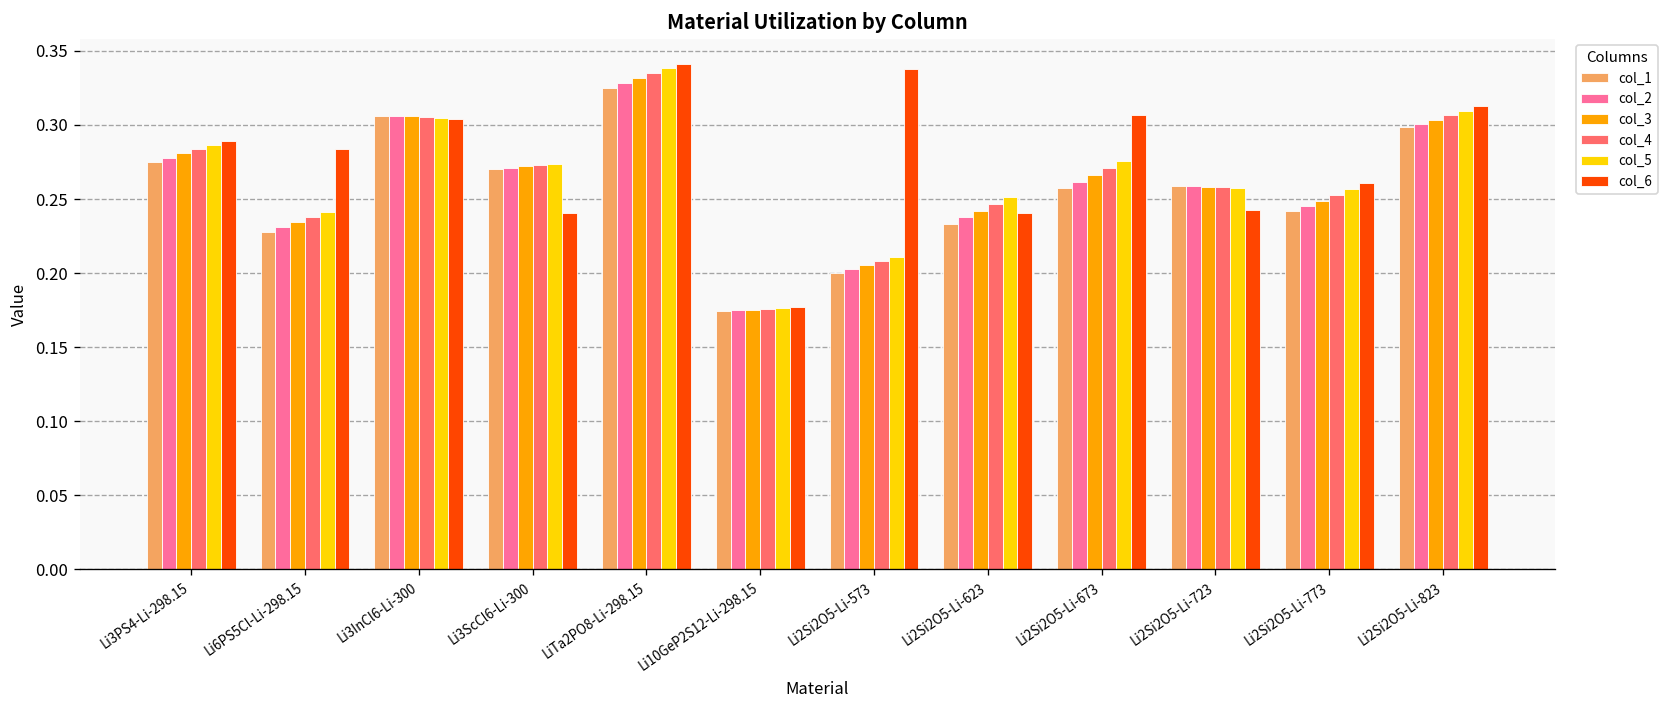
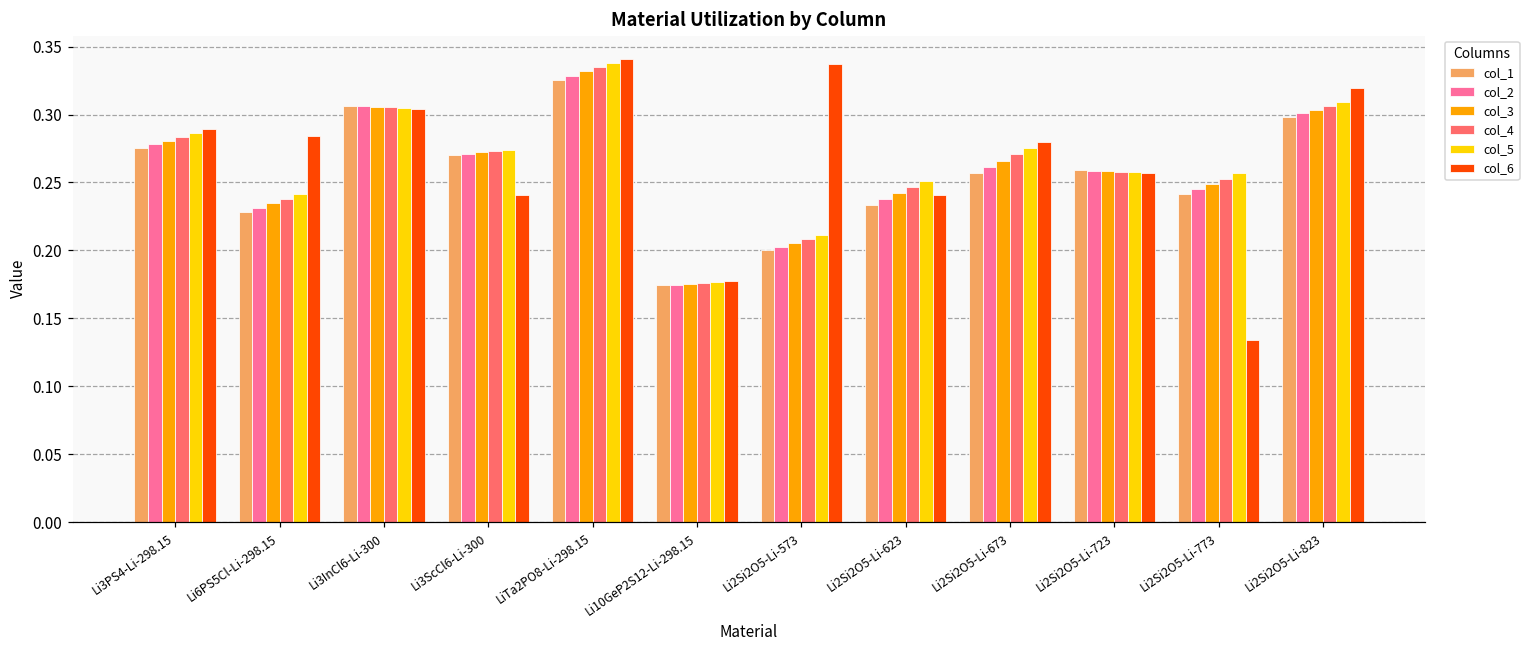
  {
    "col_6": {
      "Li3PS4-Li-298.15": 0.289,
      "Li6PS5Cl-Li-298.15": 0.284,
      "Li3InCl6-Li-300": 0.304,
      "Li3ScCl6-Li-300": 0.241,
      "LiTa2PO8-Li-298.15": 0.341,
      "Li10GeP2S12-Li-298.15": 0.177,
      "Li2Si2O5-Li-573": 0.338,
      "Li2Si2O5-Li-623": 0.241,
-     "Li2Si2O5-Li-673": 0.307,
-     "Li2Si2O5-Li-723": 0.243,
-     "Li2Si2O5-Li-773": 0.261,
-     "Li2Si2O5-Li-823": 0.313
+     "Li2Si2O5-Li-673": 0.280,
+     "Li2Si2O5-Li-723": 0.257,
+     "Li2Si2O5-Li-773": 0.134,
+     "Li2Si2O5-Li-823": 0.320
    }
  }
